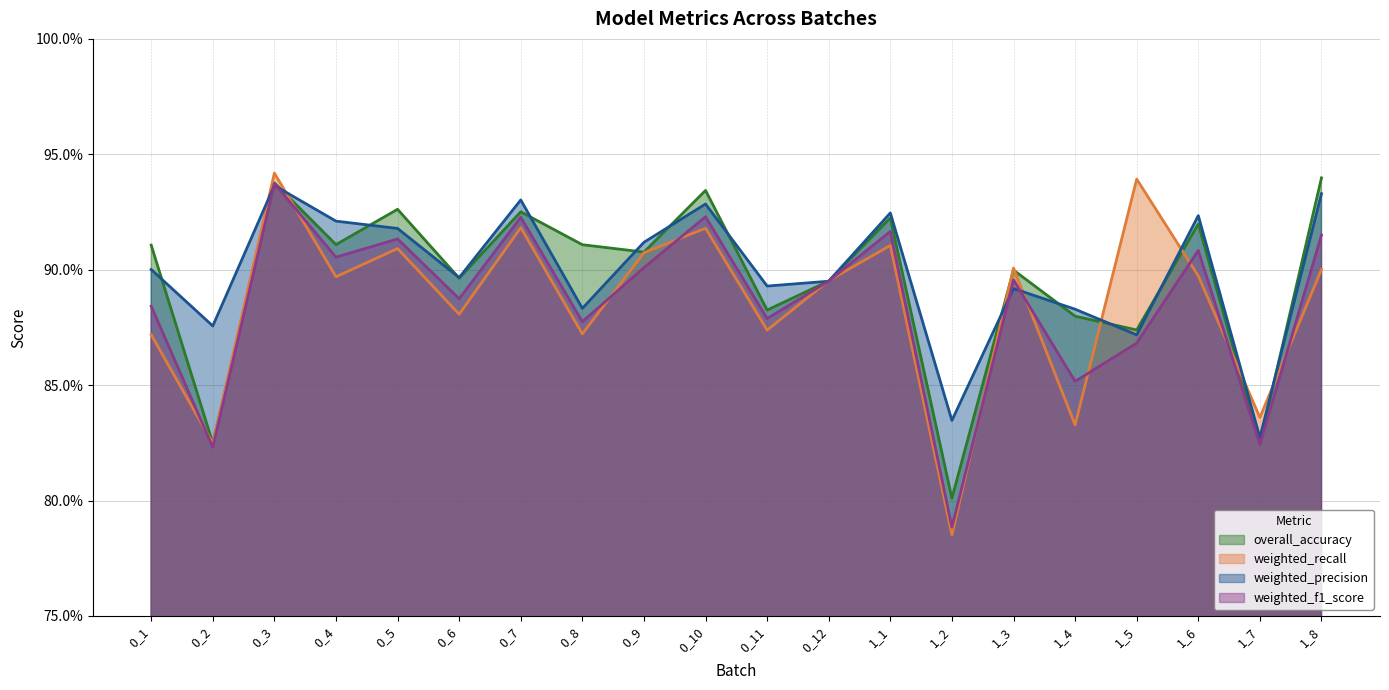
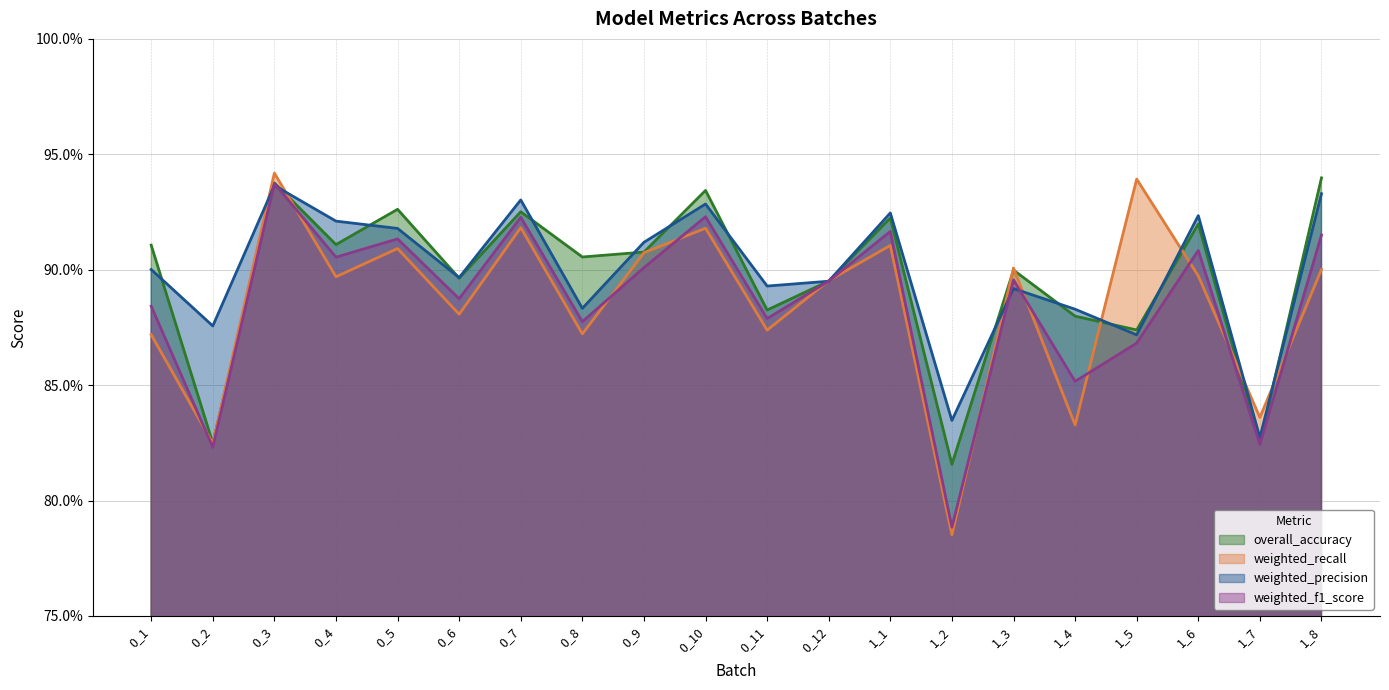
  {
    "overall_accuracy": {
      "0_1": "91.1%",
      "0_4": "91.1%",
      "0_5": "92.6%",
      "0_7": "92.5%",
-     "0_8": "91.1%",
+     "0_8": "90.6%",
      "0_10": "93.4%",
      "0_11": "88.3%",
      "1_1": "92.2%",
-     "1_2": "80.1%",
+     "1_2": "81.6%",
      "1_4": "88.0%",
      "1_5": "87.4%",
      "1_6": "92.0%",
      "1_8": "94.0%"
    },
    "weighted_recall": {
      "0_1": "87.2%",
      "0_3": "94.2%",
      "0_4": "89.7%",
      "0_5": "90.9%",
      "0_6": "88.1%",
      "0_7": "91.8%",
      "0_8": "87.2%",
      "0_10": "91.8%",
      "0_11": "87.4%",
      "1_1": "91.1%",
      "1_2": "78.5%",
      "1_4": "83.3%",
      "1_5": "93.9%",
      "1_6": "89.7%",
      "1_7": "83.6%",
      "1_8": "90.0%"
    },
    "weighted_precision": {
      "0_1": "90.0%",
      "0_2": "87.6%",
      "0_4": "92.1%",
      "0_5": "91.8%",
      "0_7": "93.0%",
      "0_8": "88.3%",
      "0_9": "91.2%",
      "0_10": "92.8%",
      "0_11": "89.3%",
      "1_1": "92.5%",
      "1_2": "83.5%",
      "1_3": "89.2%",
      "1_4": "88.3%",
      "1_5": "87.2%",
      "1_6": "92.3%",
      "1_7": "82.7%",
      "1_8": "93.3%"
    },
    "weighted_f1_score": {
      "0_1": "88.4%",
      "0_2": "82.3%",
      "0_4": "90.5%",
      "0_5": "91.3%",
      "0_6": "88.7%",
      "0_7": "92.3%",
      "0_8": "87.7%",
      "0_9": "90.1%",
      "0_10": "92.3%",
      "0_11": "87.9%",
      "1_1": "91.7%",
      "1_2": "78.8%",
      "1_3": "89.6%",
      "1_4": "85.2%",
      "1_5": "86.8%",
      "1_6": "90.8%",
      "1_8": "91.5%"
    }
  }
